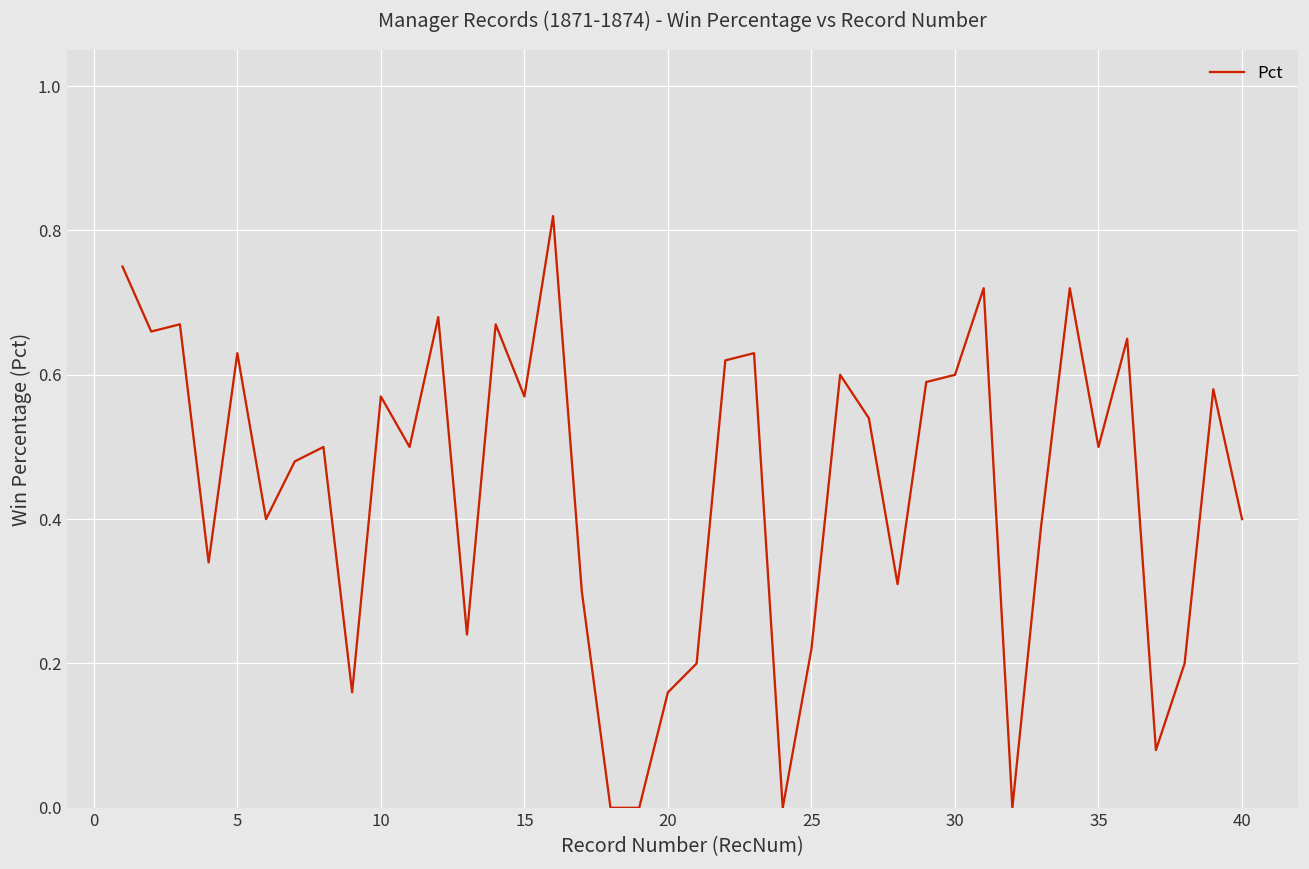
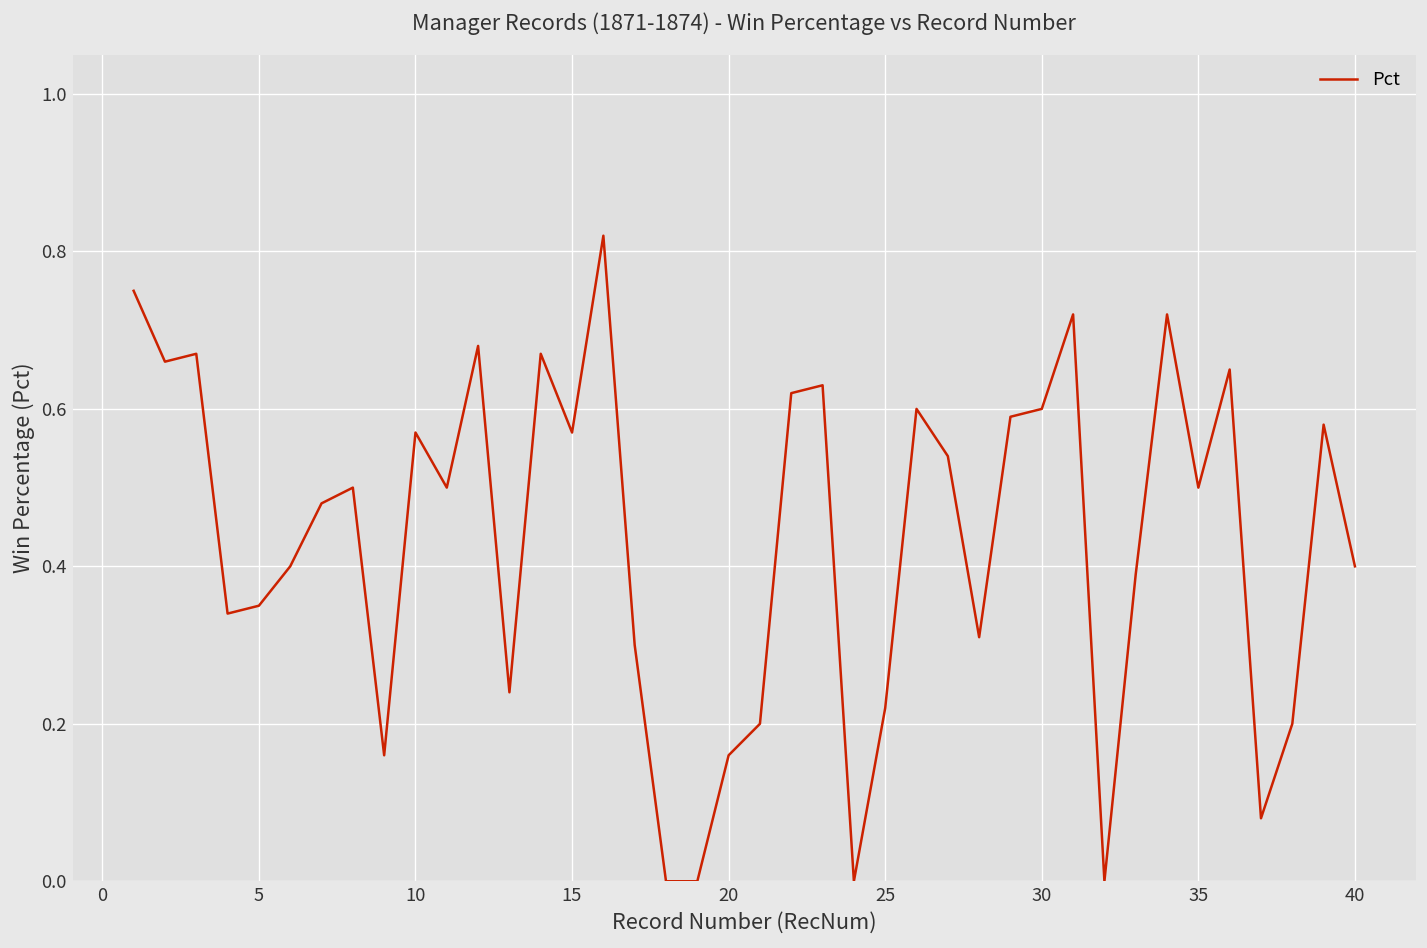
  {
-   "5": 0.63,
+   "5": 0.35,
    "10": 0.57,
    "15": 0.57,
    "20": 0.16,
    "25": 0.22,
    "30": 0.60,
    "35": 0.50,
    "40": 0.40
  }
